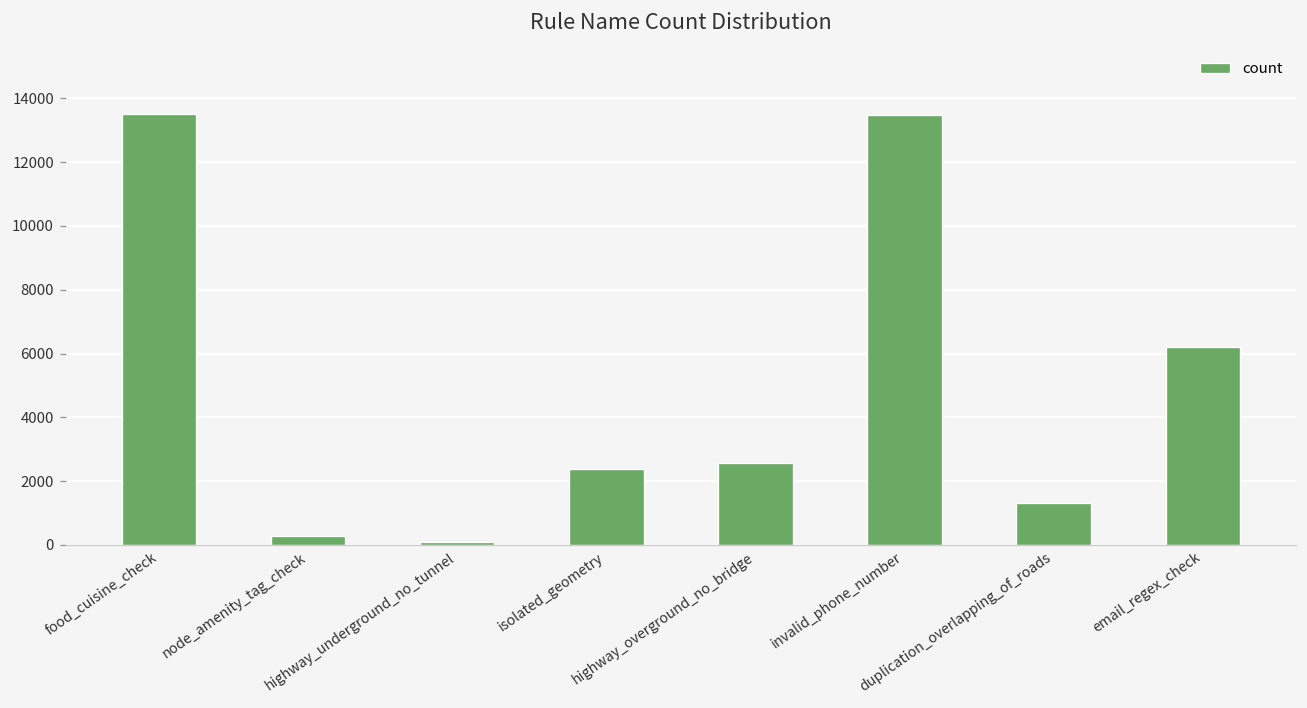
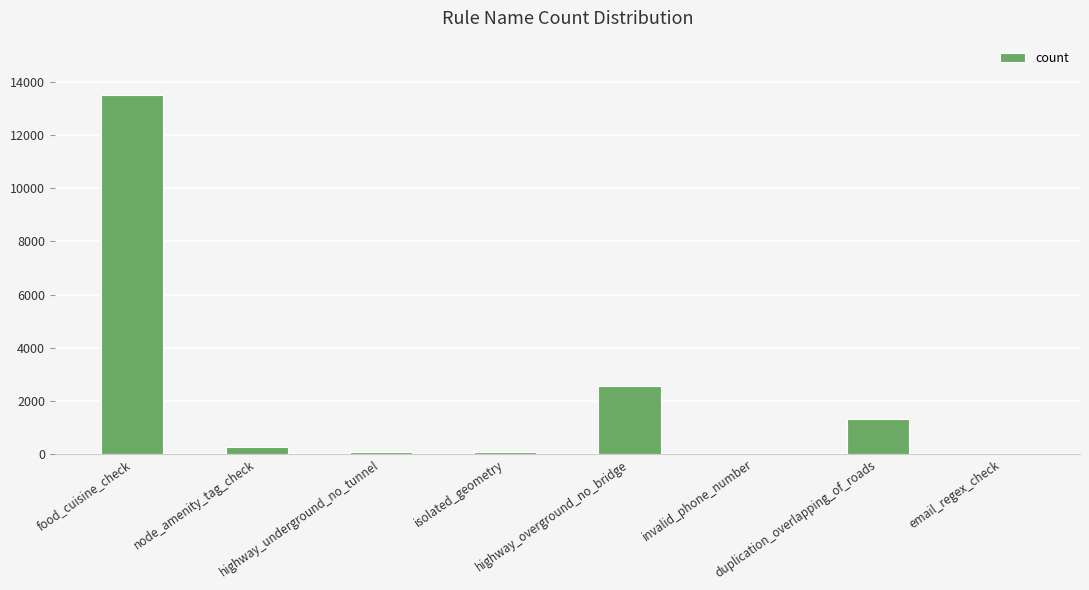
  {
    "food_cuisine_check": 13500,
    "node_amenity_tag_check": 300,
-   "isolated_geometry": 2400,
+   "isolated_geometry": 100,
    "highway_overground_no_bridge": 2600,
-   "invalid_phone_number": 13500,
+   "invalid_phone_number": 0,
    "duplication_overlapping_of_roads": 1300,
-   "email_regex_check": 6200
+   "email_regex_check": 0
  }
